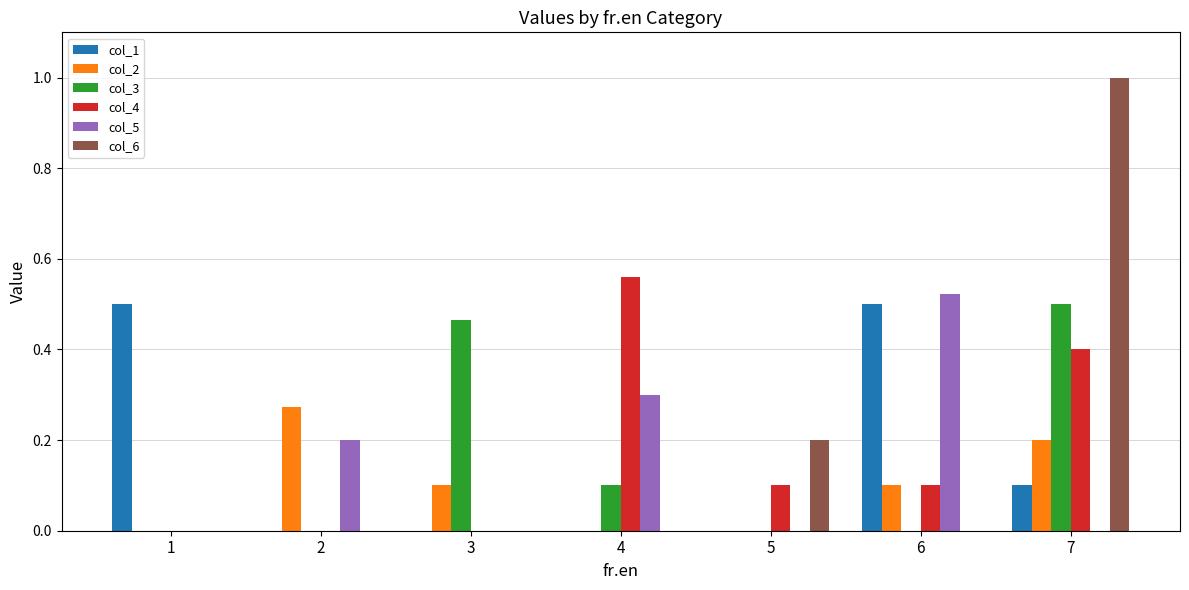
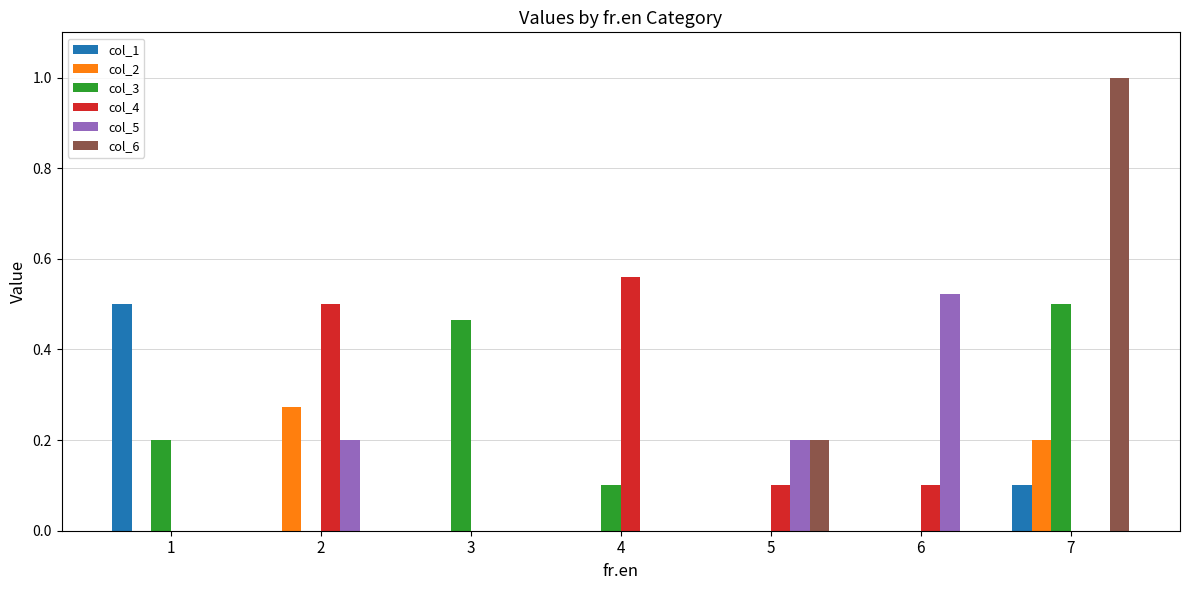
  {
    "col_1": {
      "1": 0.5,
      "2": 0.0,
      "3": 0.0,
      "4": 0.0,
      "5": 0.0,
-     "6": 0.5,
+     "6": 0.0,
      "7": 0.1
    },
    "col_2": {
      "1": 0.0,
      "2": 0.27,
-     "3": 0.1,
+     "3": 0.0,
      "4": 0.0,
      "5": 0.0,
-     "6": 0.1,
+     "6": 0.0,
      "7": 0.2
    },
    "col_3": {
-     "1": 0.0,
+     "1": 0.2,
      "2": 0.0,
      "3": 0.46,
      "4": 0.1,
      "5": 0.0,
      "6": 0.0,
      "7": 0.5
    },
    "col_4": {
      "1": 0.0,
-     "2": 0.0,
+     "2": 0.5,
      "3": 0.0,
      "4": 0.56,
      "5": 0.1,
      "6": 0.1,
-     "7": 0.4
+     "7": 0.0
    },
    "col_5": {
      "1": 0.0,
      "2": 0.2,
      "3": 0.0,
-     "4": 0.3,
-     "5": 0.0,
+     "4": 0.0,
+     "5": 0.2,
      "6": 0.52,
      "7": 0.0
    },
    "col_6": {
      "1": 0.0,
      "2": 0.0,
      "3": 0.0,
      "4": 0.0,
      "5": 0.2,
      "6": 0.0,
      "7": 1.0
    }
  }
